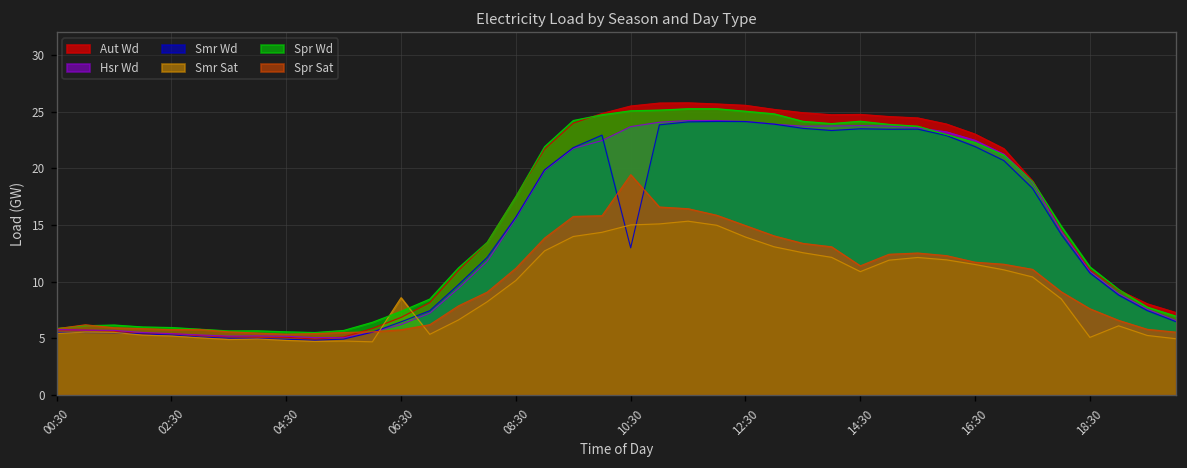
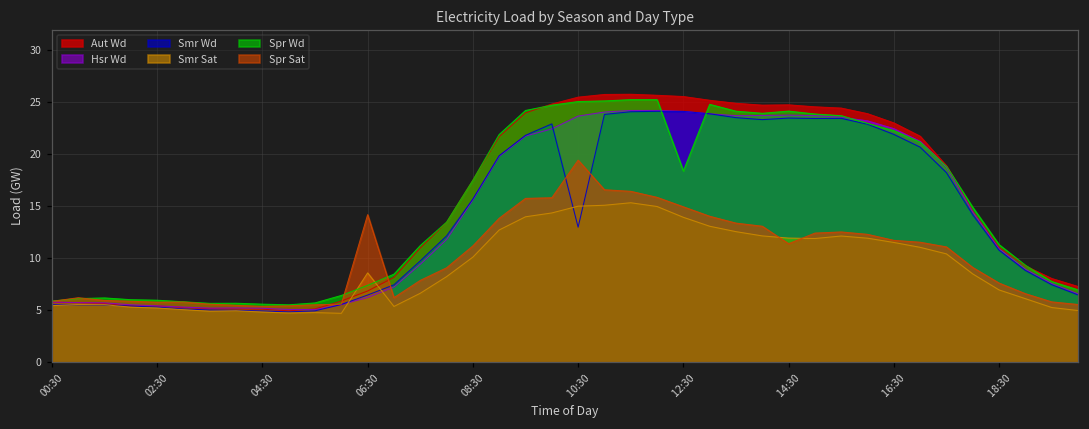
  {
    "Aut Wd": {
      "06:30": 7,
      "10:30": 26,
      "12:30": 26,
      "14:30": 25,
      "16:30": 23
    },
    "Hsr Wd": {
      "10:30": 24,
      "14:30": 24
    },
    "Smr Wd": {
      "10:30": 13,
      "14:30": 23,
      "16:30": 22
    },
    "Smr Sat": {
      "06:30": 9,
      "08:30": 10,
      "10:30": 15,
      "12:30": 14,
-     "14:30": 11,
-     "18:30": 5
+     "14:30": 12,
+     "18:30": 7
    },
    "Spr Wd": {
      "06:30": 7,
      "10:30": 25,
-     "12:30": 25,
+     "12:30": 18,
      "14:30": 24
    },
    "Spr Sat": {
-     "06:30": 6,
+     "06:30": 14,
      "08:30": 11,
      "10:30": 19,
      "12:30": 15,
      "14:30": 11,
      "18:30": 8
    }
  }
